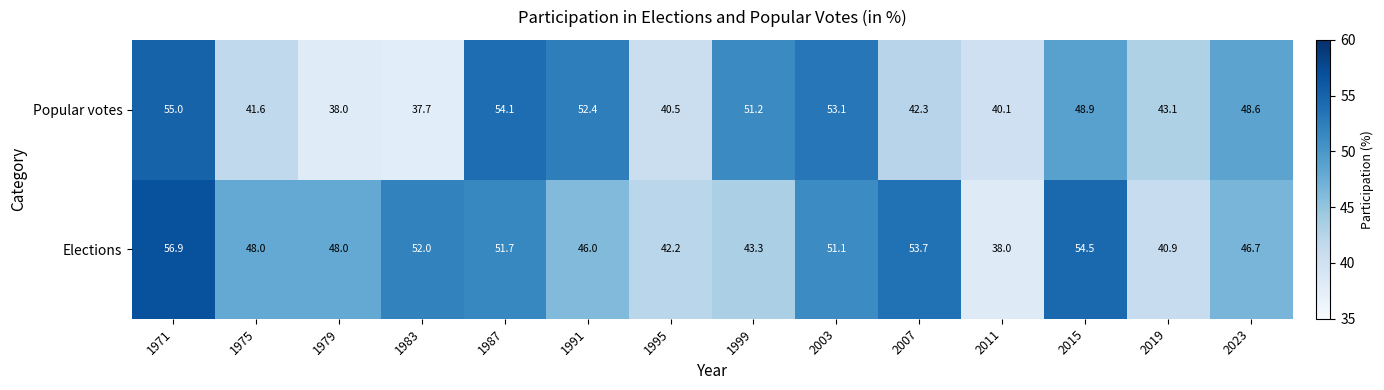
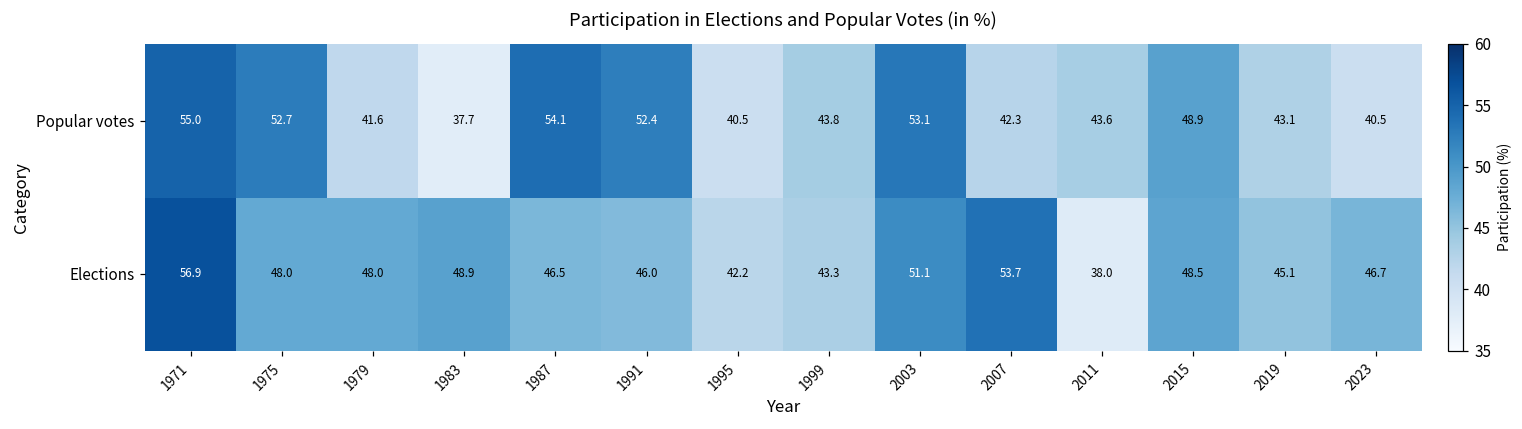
  {
    "Popular votes": {
      "1971": 55.0,
-     "1975": 41.6,
-     "1979": 38.0,
+     "1975": 52.7,
+     "1979": 41.6,
      "1983": 37.7,
      "1987": 54.1,
      "1991": 52.4,
      "1995": 40.5,
-     "1999": 51.2,
+     "1999": 43.8,
      "2003": 53.1,
      "2007": 42.3,
-     "2011": 40.1,
+     "2011": 43.6,
      "2015": 48.9,
      "2019": 43.1,
-     "2023": 48.6
+     "2023": 40.5
    },
    "Elections": {
      "1971": 56.9,
      "1975": 48.0,
      "1979": 48.0,
-     "1983": 52.0,
-     "1987": 51.7,
+     "1983": 48.9,
+     "1987": 46.5,
      "1991": 46.0,
      "1995": 42.2,
      "1999": 43.3,
      "2003": 51.1,
      "2007": 53.7,
      "2011": 38.0,
-     "2015": 54.5,
-     "2019": 40.9,
+     "2015": 48.5,
+     "2019": 45.1,
      "2023": 46.7
    }
  }
